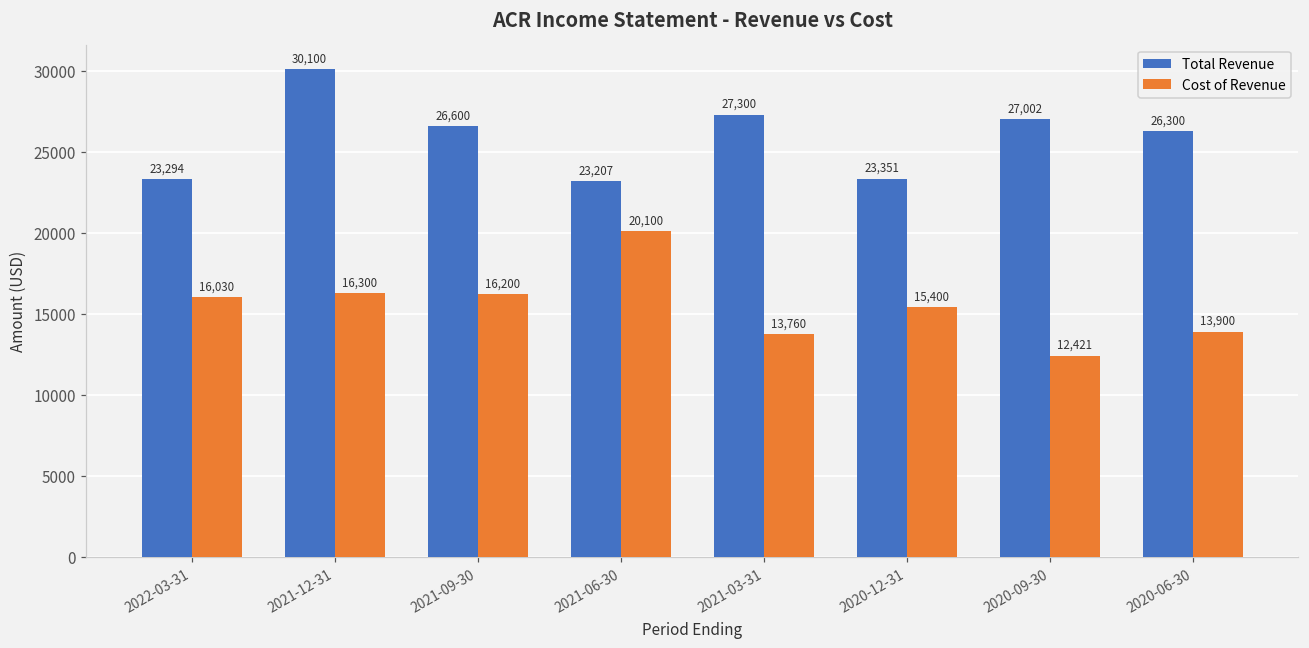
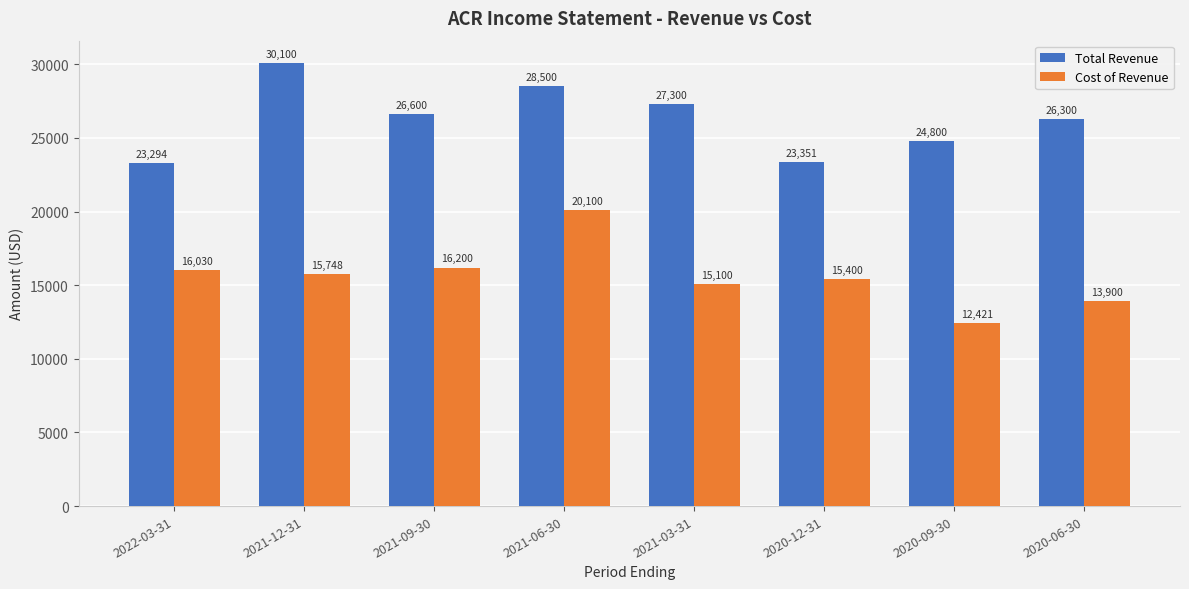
  {
    "Total Revenue": {
      "2022-03-31": "23,294",
      "2021-12-31": "30,100",
      "2021-09-30": "26,600",
-     "2021-06-30": "23,207",
+     "2021-06-30": "28,500",
      "2021-03-31": "27,300",
      "2020-12-31": "23,351",
-     "2020-09-30": "27,002",
+     "2020-09-30": "24,800",
      "2020-06-30": "26,300"
    },
    "Cost of Revenue": {
      "2022-03-31": "16,030",
-     "2021-12-31": "16,300",
+     "2021-12-31": "15,748",
      "2021-09-30": "16,200",
      "2021-06-30": "20,100",
-     "2021-03-31": "13,760",
+     "2021-03-31": "15,100",
      "2020-12-31": "15,400",
      "2020-09-30": "12,421",
      "2020-06-30": "13,900"
    }
  }
